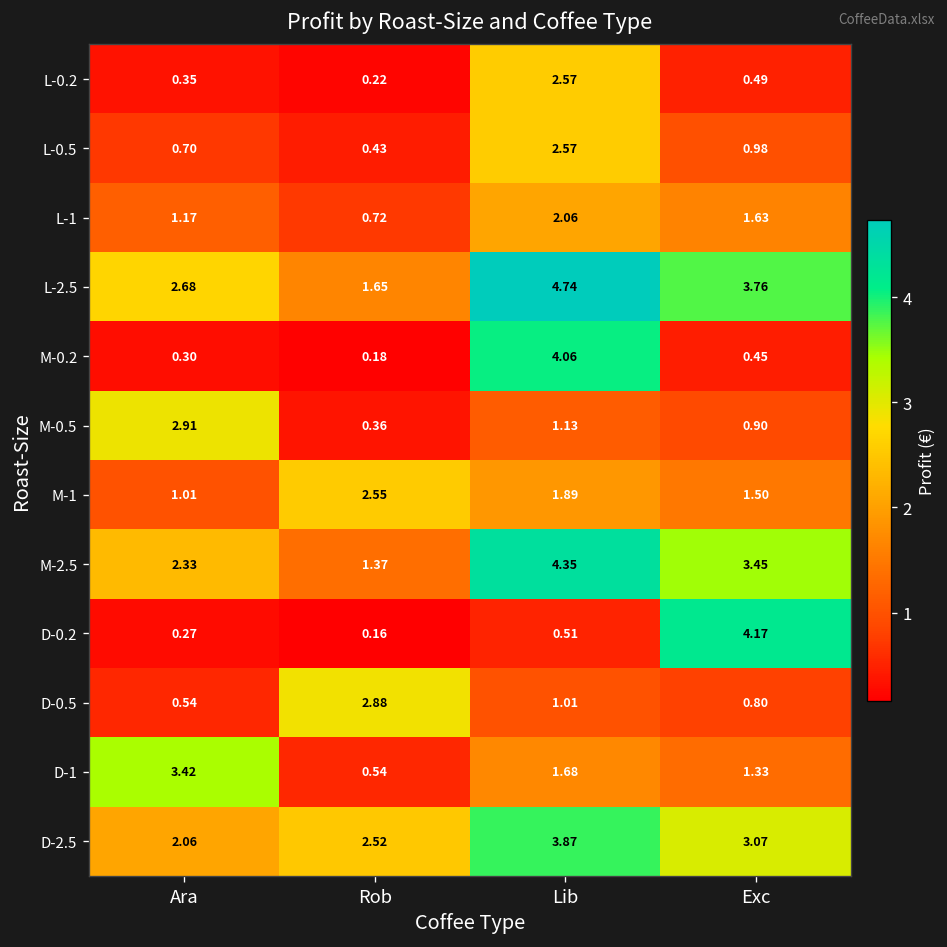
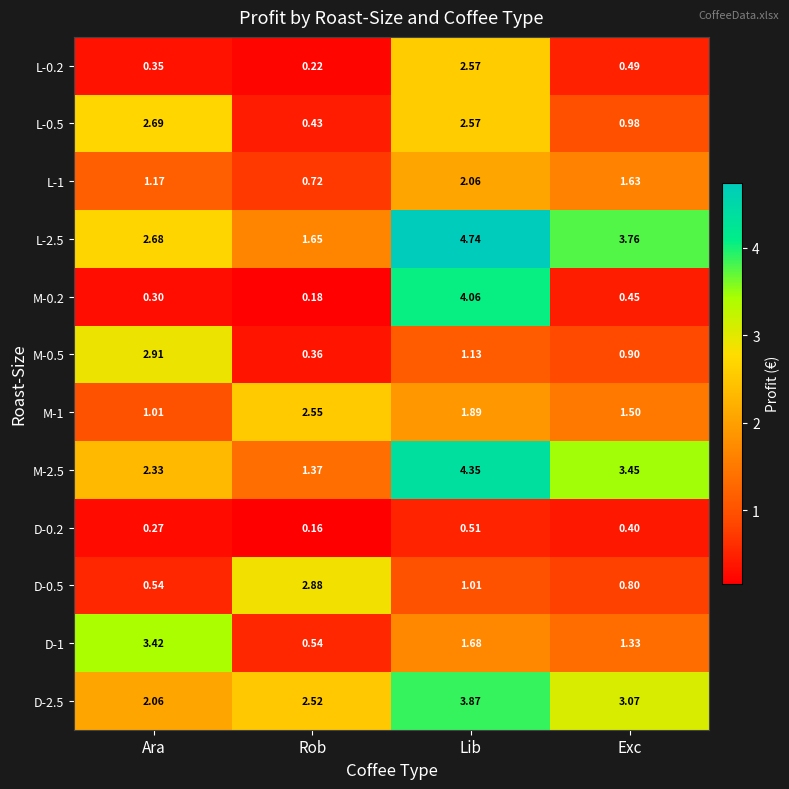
  {
    "L-0.2": {
      "Ara": 0.35,
      "Rob": 0.22,
      "Lib": 2.57,
      "Exc": 0.49
    },
    "L-0.5": {
-     "Ara": 0.70,
+     "Ara": 2.69,
      "Rob": 0.43,
      "Lib": 2.57,
      "Exc": 0.98
    },
    "L-1": {
      "Ara": 1.17,
      "Rob": 0.72,
      "Lib": 2.06,
      "Exc": 1.63
    },
    "L-2.5": {
      "Ara": 2.68,
      "Rob": 1.65,
      "Lib": 4.74,
      "Exc": 3.76
    },
    "M-0.2": {
      "Ara": 0.30,
      "Rob": 0.18,
      "Lib": 4.06,
      "Exc": 0.45
    },
    "M-0.5": {
      "Ara": 2.91,
      "Rob": 0.36,
      "Lib": 1.13,
      "Exc": 0.90
    },
    "M-1": {
      "Ara": 1.01,
      "Rob": 2.55,
      "Lib": 1.89,
      "Exc": 1.50
    },
    "M-2.5": {
      "Ara": 2.33,
      "Rob": 1.37,
      "Lib": 4.35,
      "Exc": 3.45
    },
    "D-0.2": {
      "Ara": 0.27,
      "Rob": 0.16,
      "Lib": 0.51,
-     "Exc": 4.17
+     "Exc": 0.40
    },
    "D-0.5": {
      "Ara": 0.54,
      "Rob": 2.88,
      "Lib": 1.01,
      "Exc": 0.80
    },
    "D-1": {
      "Ara": 3.42,
      "Rob": 0.54,
      "Lib": 1.68,
      "Exc": 1.33
    },
    "D-2.5": {
      "Ara": 2.06,
      "Rob": 2.52,
      "Lib": 3.87,
      "Exc": 3.07
    }
  }
